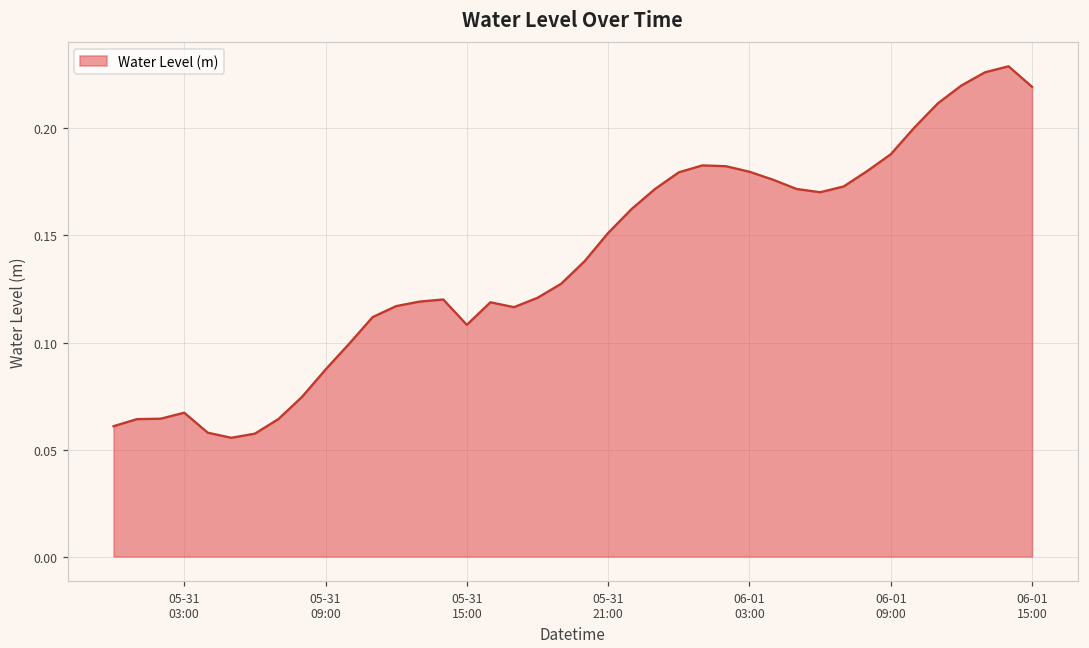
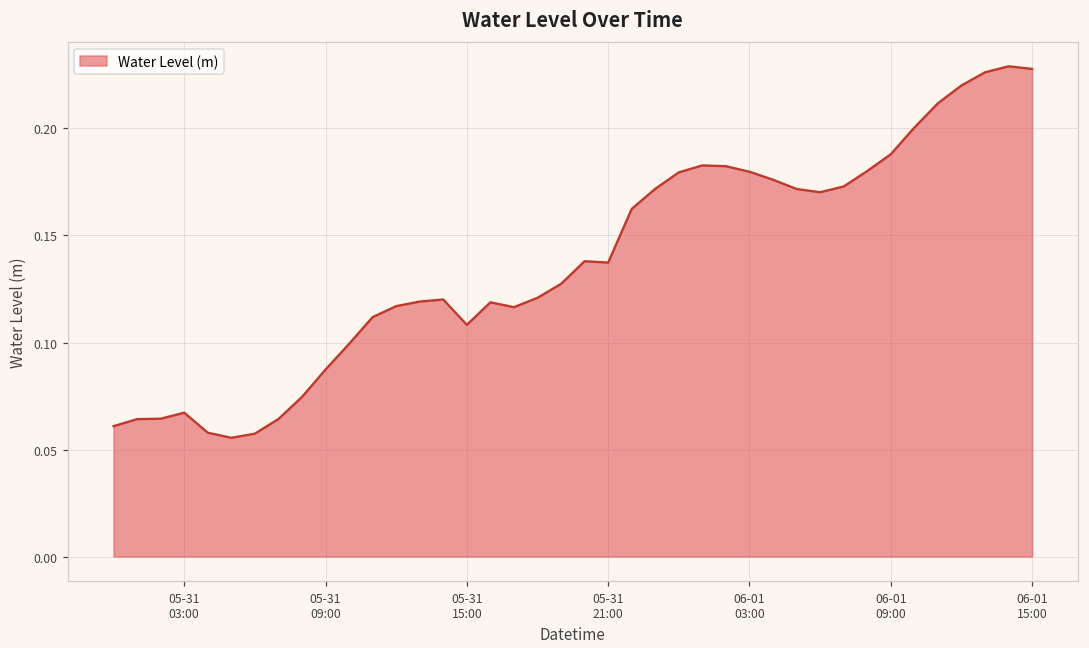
  {
    "05-31 03:00": 0.067,
    "05-31 09:00": 0.087,
    "05-31 15:00": 0.108,
-   "05-31 21:00": 0.151,
+   "05-31 21:00": 0.137,
    "06-01 03:00": 0.180,
    "06-01 09:00": 0.188,
-   "06-01 15:00": 0.219
+   "06-01 15:00": 0.228
  }
